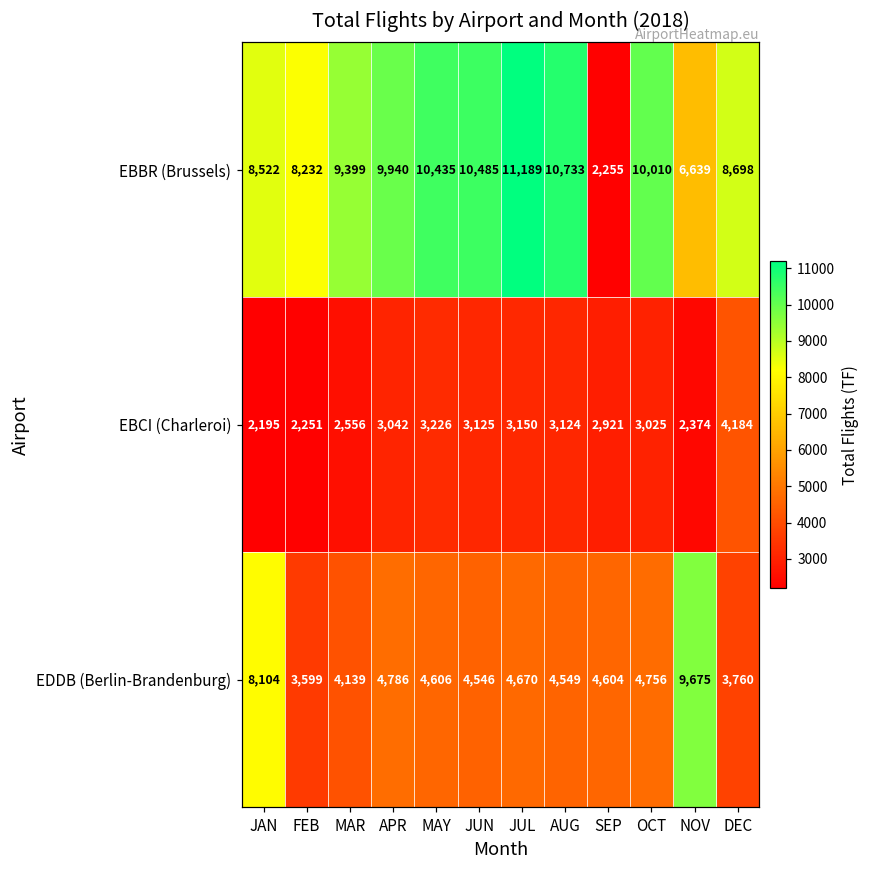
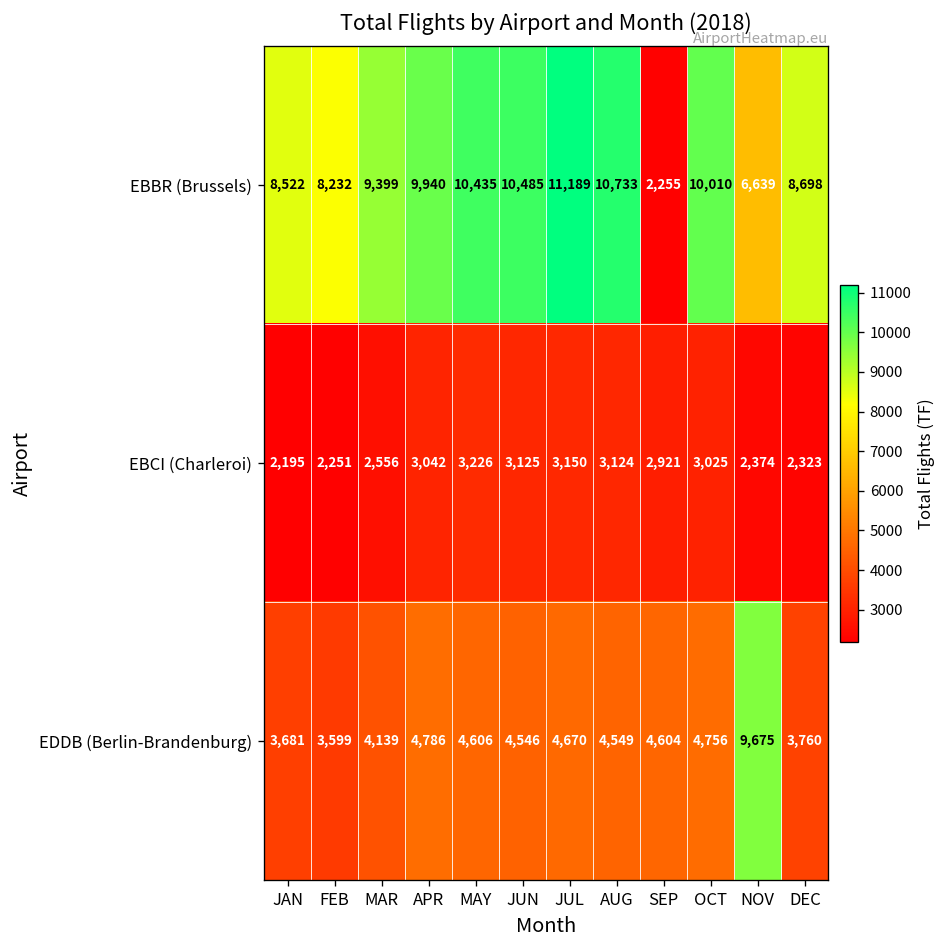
  {
    "EBBR (Brussels)": {
      "JAN": "8,522",
      "FEB": "8,232",
      "MAR": "9,399",
      "APR": "9,940",
      "MAY": "10,435",
      "JUN": "10,485",
      "JUL": "11,189",
      "AUG": "10,733",
      "SEP": "2,255",
      "OCT": "10,010",
      "NOV": "6,639",
      "DEC": "8,698"
    },
    "EBCI (Charleroi)": {
      "JAN": "2,195",
      "FEB": "2,251",
      "MAR": "2,556",
      "APR": "3,042",
      "MAY": "3,226",
      "JUN": "3,125",
      "JUL": "3,150",
      "AUG": "3,124",
      "SEP": "2,921",
      "OCT": "3,025",
      "NOV": "2,374",
-     "DEC": "4,184"
+     "DEC": "2,323"
    },
    "EDDB (Berlin-Brandenburg)": {
-     "JAN": "8,104",
+     "JAN": "3,681",
      "FEB": "3,599",
      "MAR": "4,139",
      "APR": "4,786",
      "MAY": "4,606",
      "JUN": "4,546",
      "JUL": "4,670",
      "AUG": "4,549",
      "SEP": "4,604",
      "OCT": "4,756",
      "NOV": "9,675",
      "DEC": "3,760"
    }
  }
